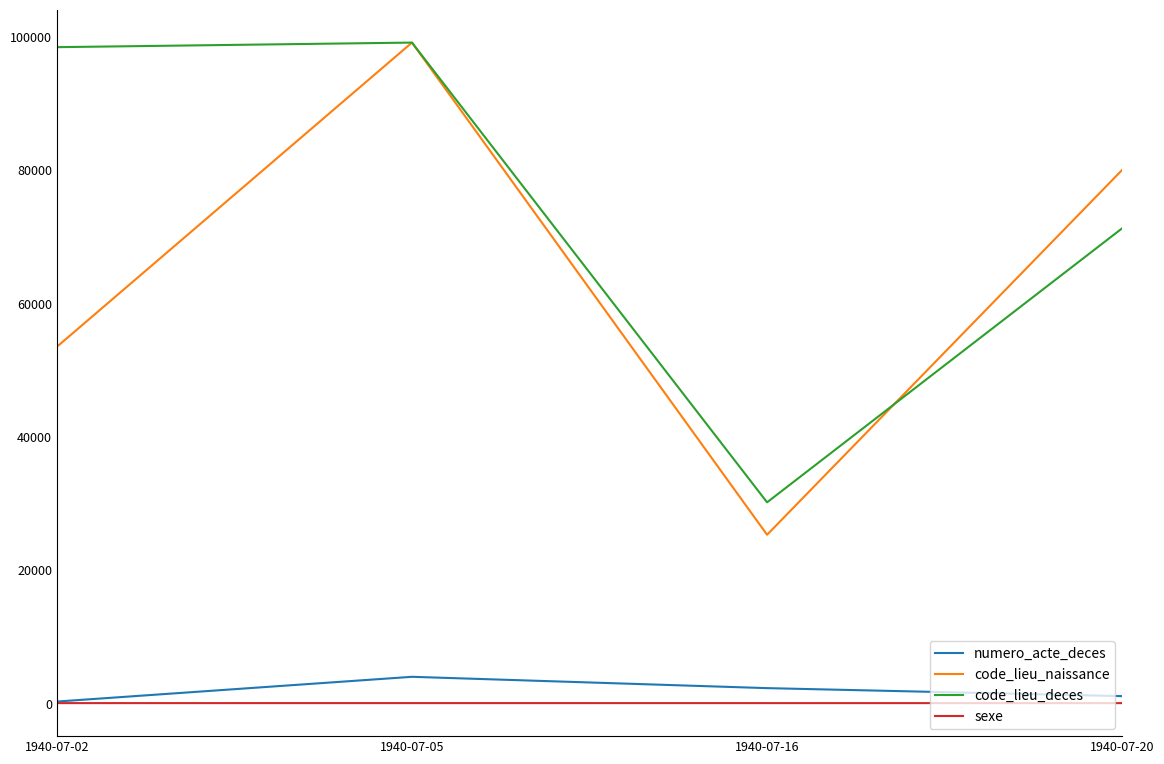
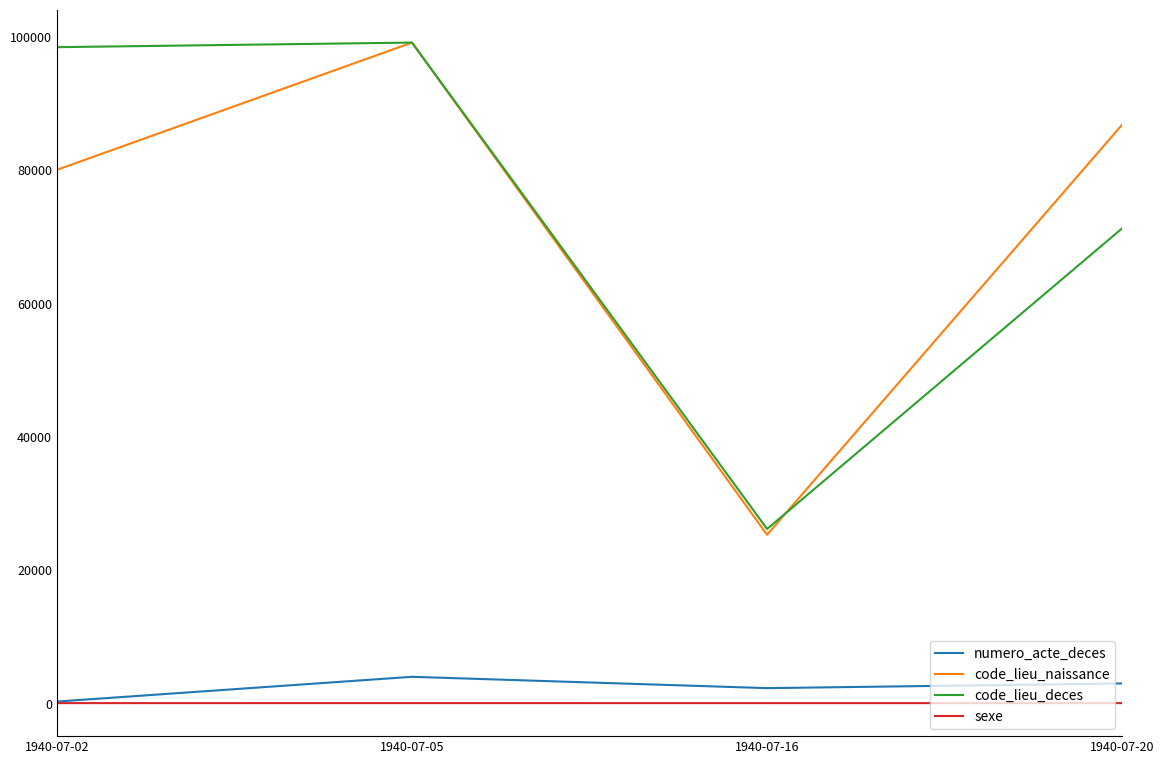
  {
    "numero_acte_deces": {
      "1940-07-05": 4000,
      "1940-07-16": 2000,
-     "1940-07-20": 1000
+     "1940-07-20": 3000
    },
    "code_lieu_naissance": {
-     "1940-07-02": 53000,
+     "1940-07-02": 80000,
      "1940-07-16": 25000,
-     "1940-07-20": 80000
+     "1940-07-20": 87000
    },
    "code_lieu_deces": {
      "1940-07-02": 98000,
-     "1940-07-16": 30000,
+     "1940-07-16": 26000,
      "1940-07-20": 71000
    },
    "sexe": {
      "1940-07-05": 0,
      "1940-07-16": 0,
      "1940-07-20": 0
    }
  }
